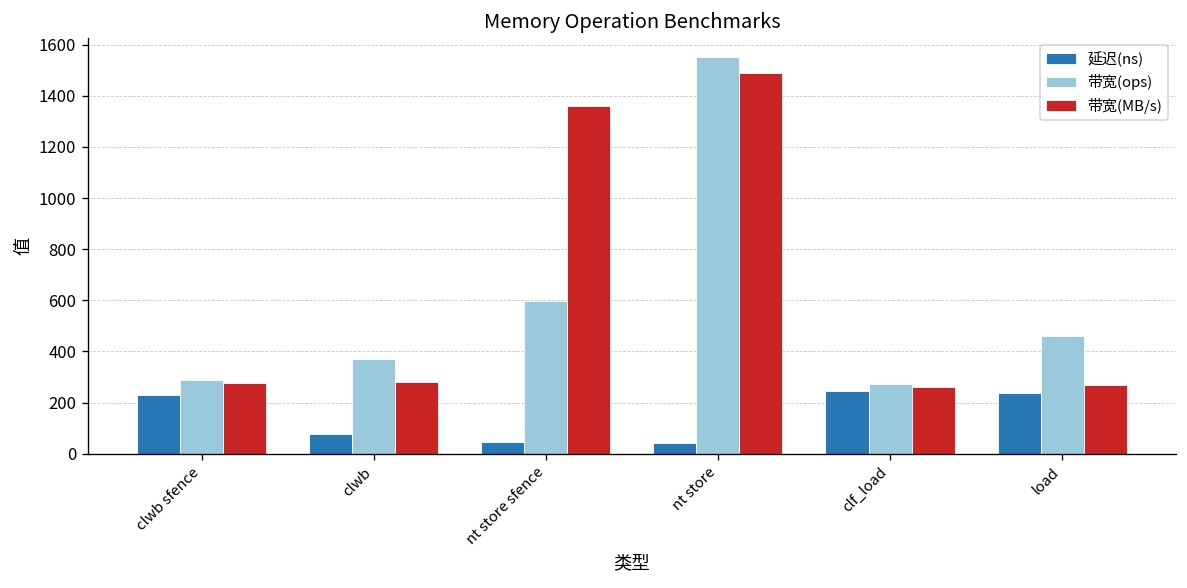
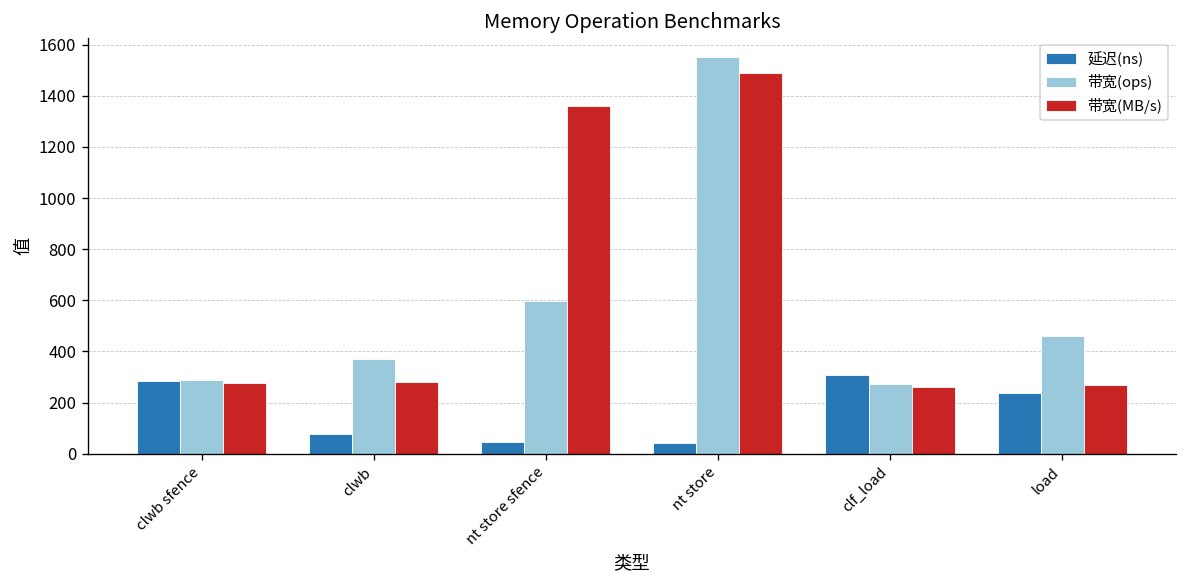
  {
    "延迟(ns)": {
-     "clwb sfence": 230,
+     "clwb sfence": 280,
      "clwb": 80,
      "nt store sfence": 50,
      "nt store": 40,
-     "clf_load": 250,
+     "clf_load": 310,
      "load": 240
    },
    "带宽(ops)": {
      "clwb sfence": 290,
      "clwb": 370,
      "nt store sfence": 600,
      "nt store": 1550,
      "clf_load": 270,
      "load": 460
    },
    "带宽(MB/s)": {
      "clwb sfence": 280,
      "clwb": 280,
      "nt store sfence": 1360,
      "nt store": 1490,
      "clf_load": 260,
      "load": 270
    }
  }
